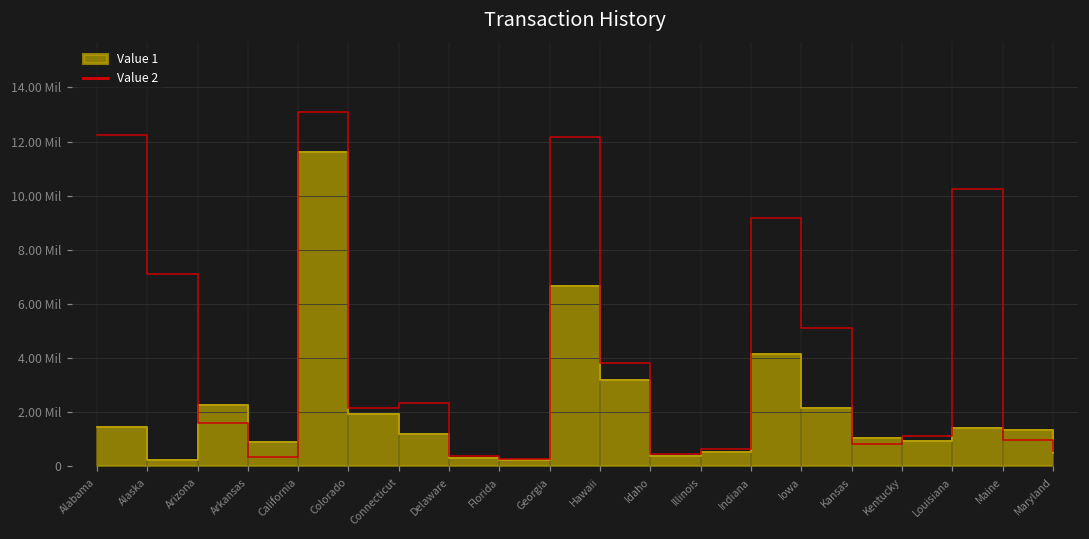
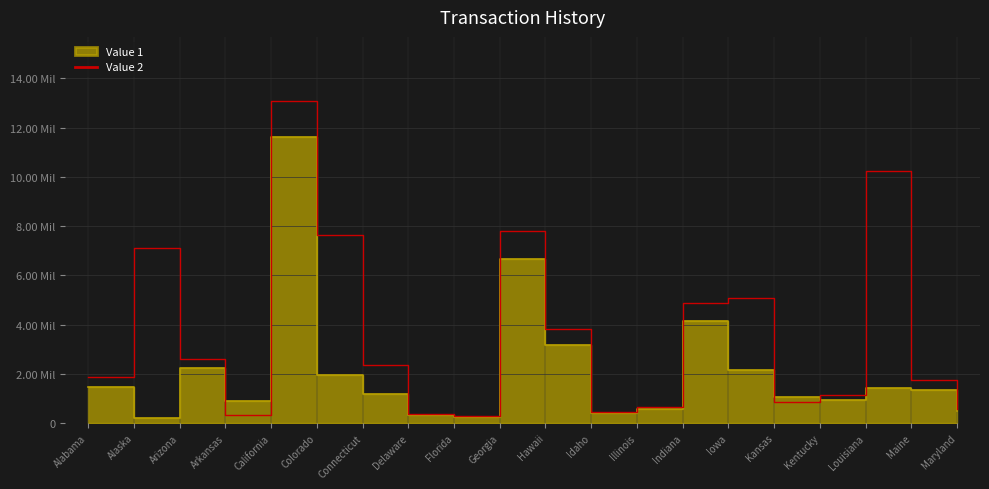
  {
    "Value 2": {
-     "Alabama": "12.2 Mil",
+     "Alabama": "1.9 Mil",
      "Alaska": "7.1 Mil",
-     "Arizona": "1.6 Mil",
+     "Arizona": "2.6 Mil",
      "Arkansas": "0.3 Mil",
      "California": "13.1 Mil",
-     "Colorado": "2.2 Mil",
+     "Colorado": "7.7 Mil",
      "Connecticut": "2.4 Mil",
-     "Georgia": "12.2 Mil",
+     "Georgia": "7.8 Mil",
      "Hawaii": "3.8 Mil",
-     "Indiana": "9.2 Mil",
+     "Indiana": "4.9 Mil",
      "Iowa": "5.1 Mil",
      "Kansas": "0.8 Mil",
      "Louisiana": "10.2 Mil",
-     "Maine": "1.0 Mil"
+     "Maine": "1.7 Mil"
    }
  }
